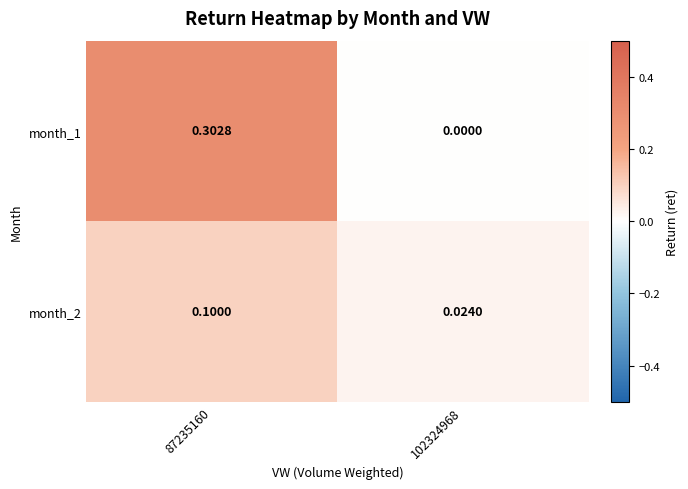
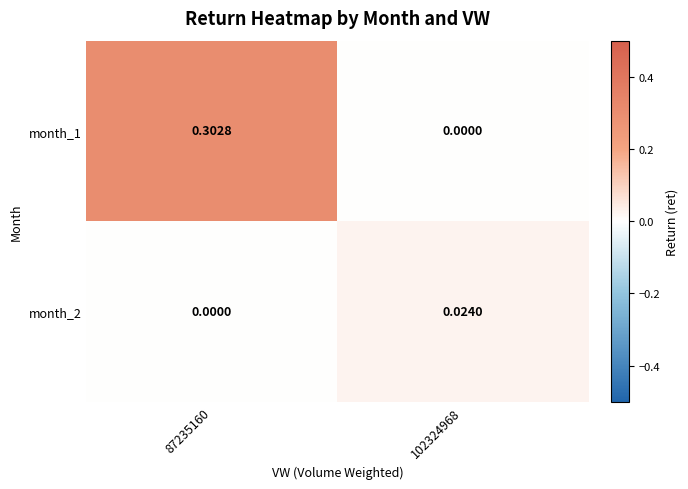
  {
    "month_1": {
      "87235160": 0.3028,
      "102324968": 0.0000
    },
    "month_2": {
-     "87235160": 0.1000,
+     "87235160": 0.0000,
      "102324968": 0.0240
    }
  }
